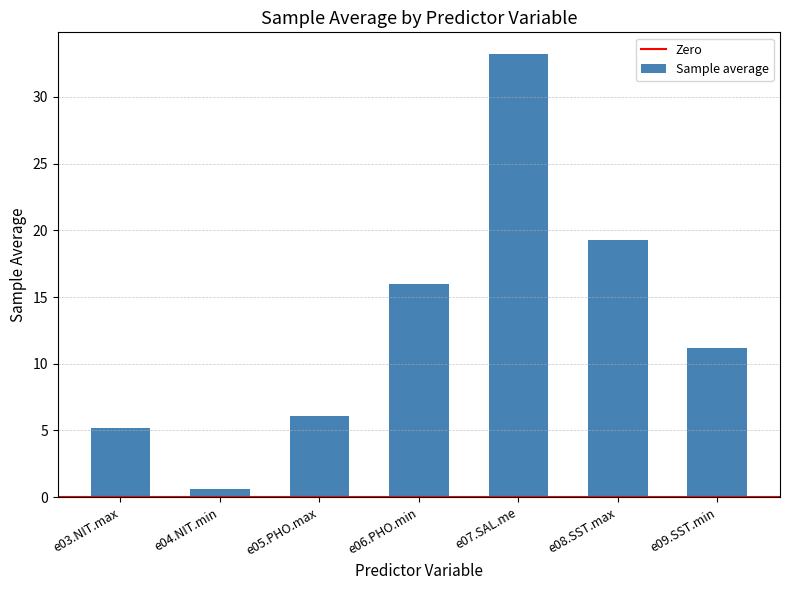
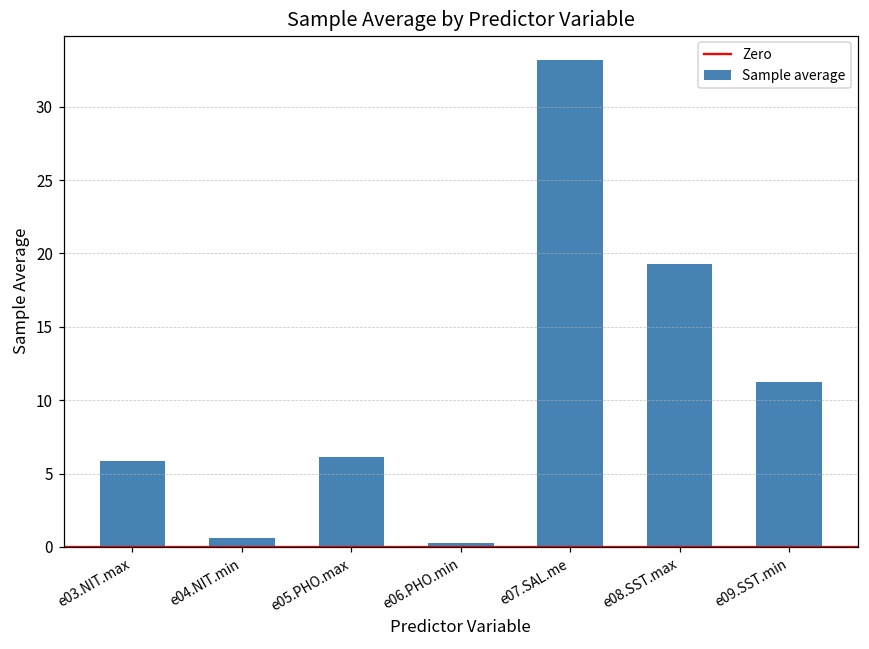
  {
-   "e03.NIT.max": 5.2,
+   "e03.NIT.max": 5.9,
    "e04.NIT.min": 0.6,
    "e05.PHO.max": 6.1,
-   "e06.PHO.min": 16.0,
+   "e06.PHO.min": 0.2,
    "e07.SAL.me": 33.2,
    "e08.SST.max": 19.3,
    "e09.SST.min": 11.2
  }
